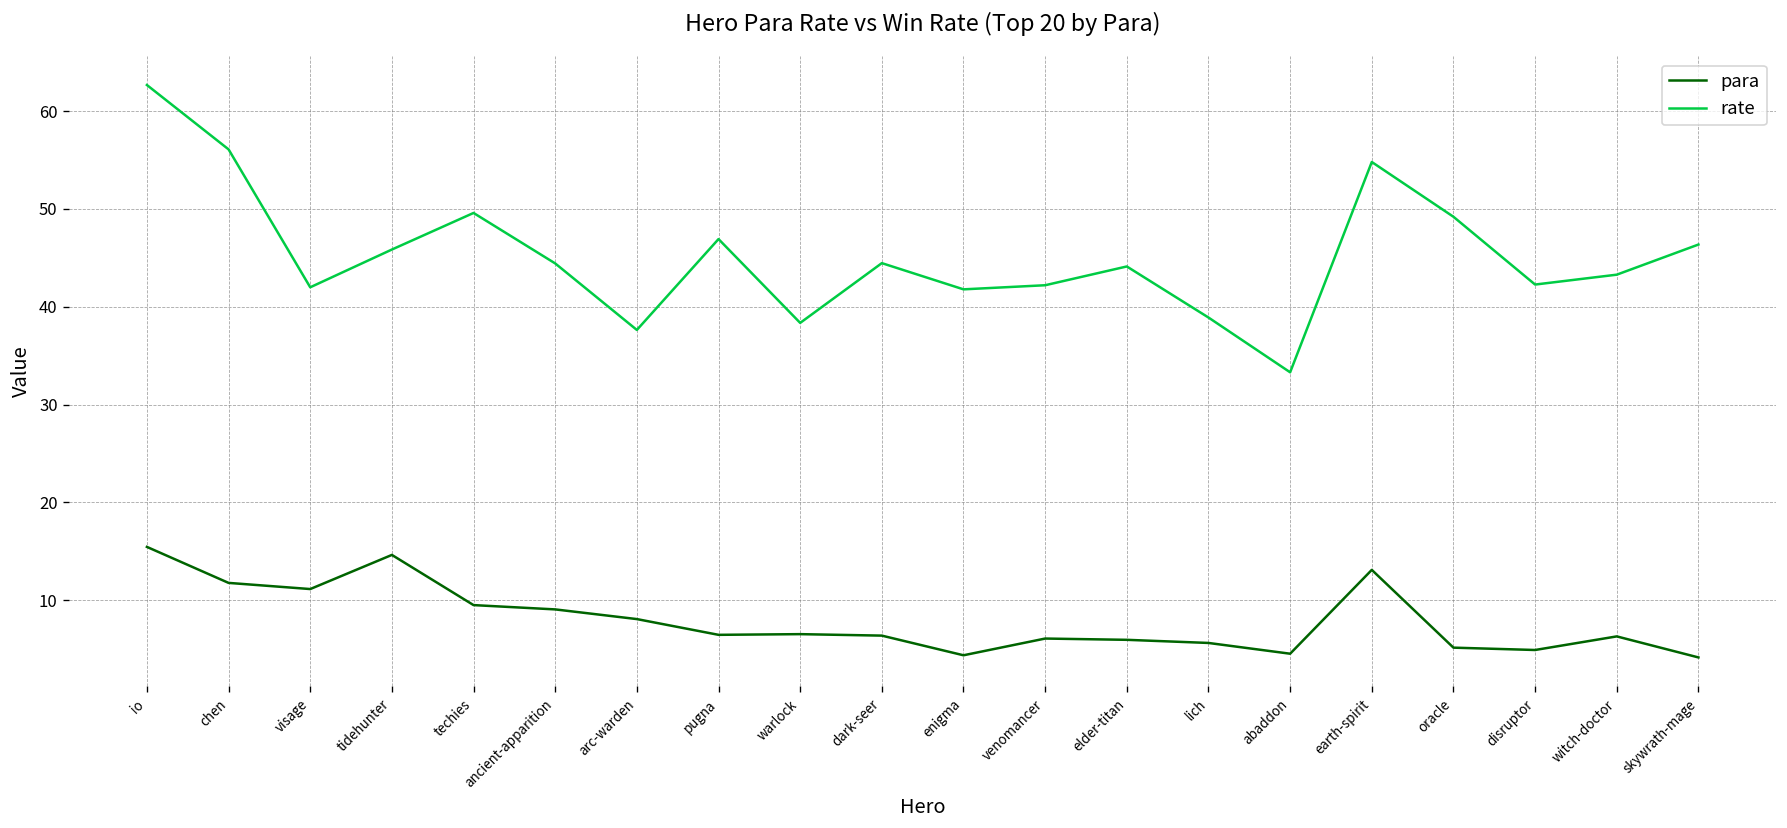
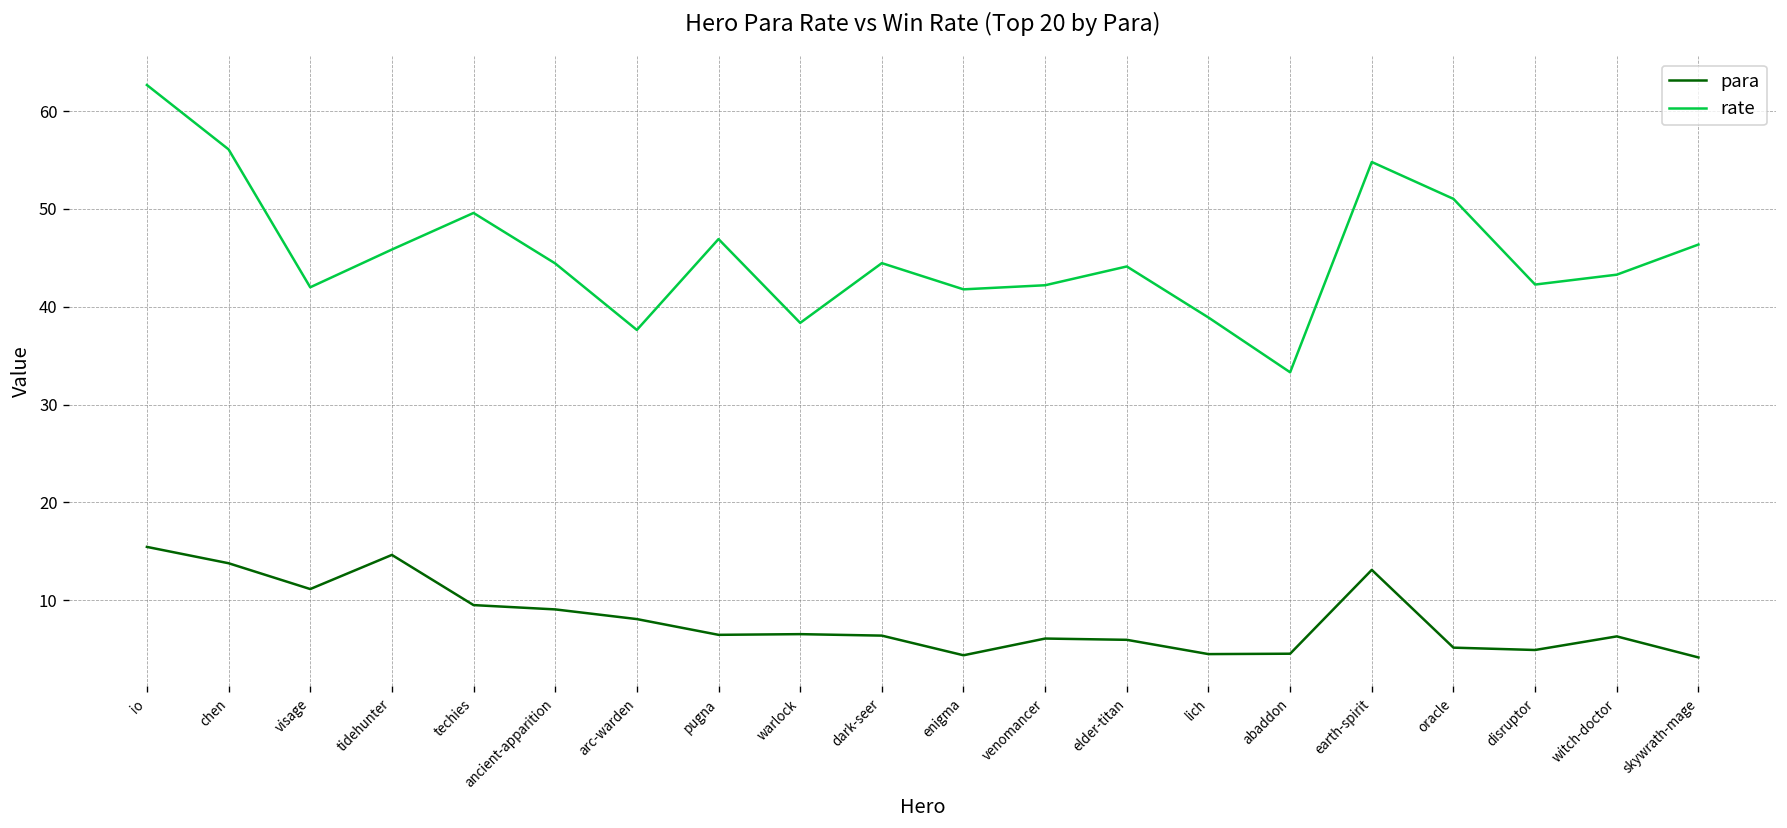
  {
    "para": {
      "io": 15,
-     "chen": 12,
+     "chen": 14,
      "visage": 11,
      "tidehunter": 15,
      "techies": 10,
      "ancient-apparition": 9,
      "arc-warden": 8,
      "pugna": 6,
      "warlock": 7,
      "dark-seer": 6,
      "enigma": 4,
      "venomancer": 6,
      "elder-titan": 6,
-     "lich": 6,
+     "lich": 4,
      "abaddon": 5,
      "earth-spirit": 13,
      "oracle": 5,
      "disruptor": 5,
      "witch-doctor": 6,
      "skywrath-mage": 4
    },
    "rate": {
      "io": 63,
      "chen": 56,
      "visage": 42,
      "tidehunter": 46,
      "techies": 50,
      "ancient-apparition": 44,
      "arc-warden": 38,
      "pugna": 47,
      "warlock": 38,
      "dark-seer": 44,
      "enigma": 42,
      "venomancer": 42,
      "elder-titan": 44,
      "lich": 39,
      "abaddon": 33,
      "earth-spirit": 55,
-     "oracle": 49,
+     "oracle": 51,
      "disruptor": 42,
      "witch-doctor": 43,
      "skywrath-mage": 46
    }
  }
